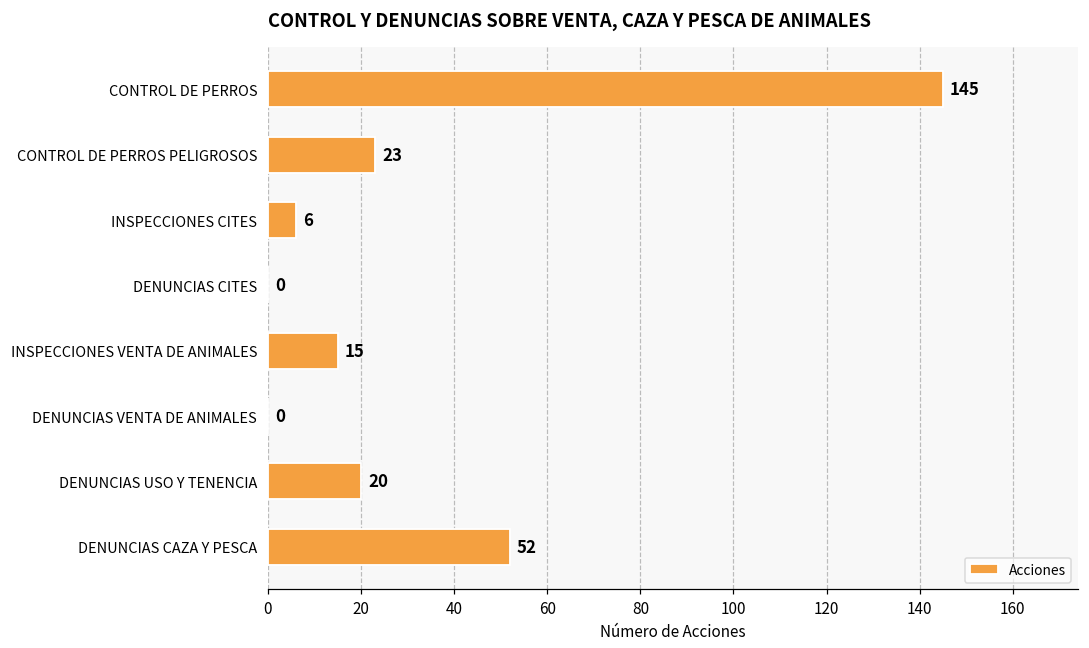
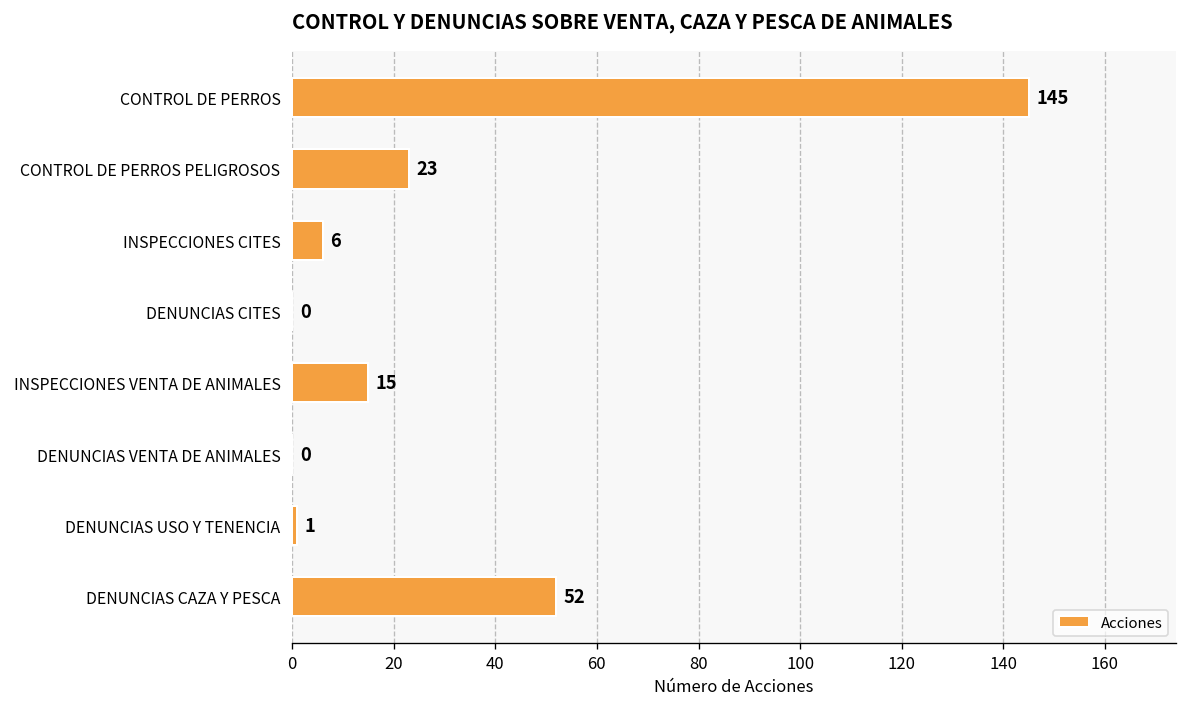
  {
    "CONTROL DE PERROS": 145,
    "CONTROL DE PERROS PELIGROSOS": 23,
    "INSPECCIONES CITES": 6,
    "DENUNCIAS CITES": 0,
    "INSPECCIONES VENTA DE ANIMALES": 15,
    "DENUNCIAS VENTA DE ANIMALES": 0,
-   "DENUNCIAS USO Y TENENCIA": 20,
+   "DENUNCIAS USO Y TENENCIA": 1,
    "DENUNCIAS CAZA Y PESCA": 52
  }
